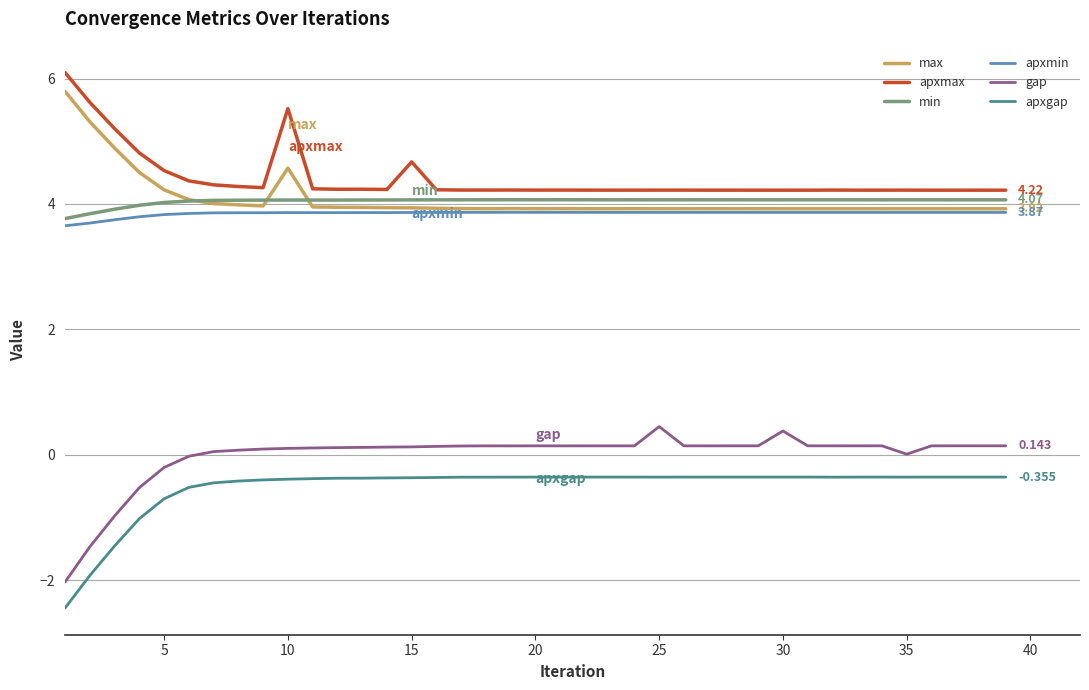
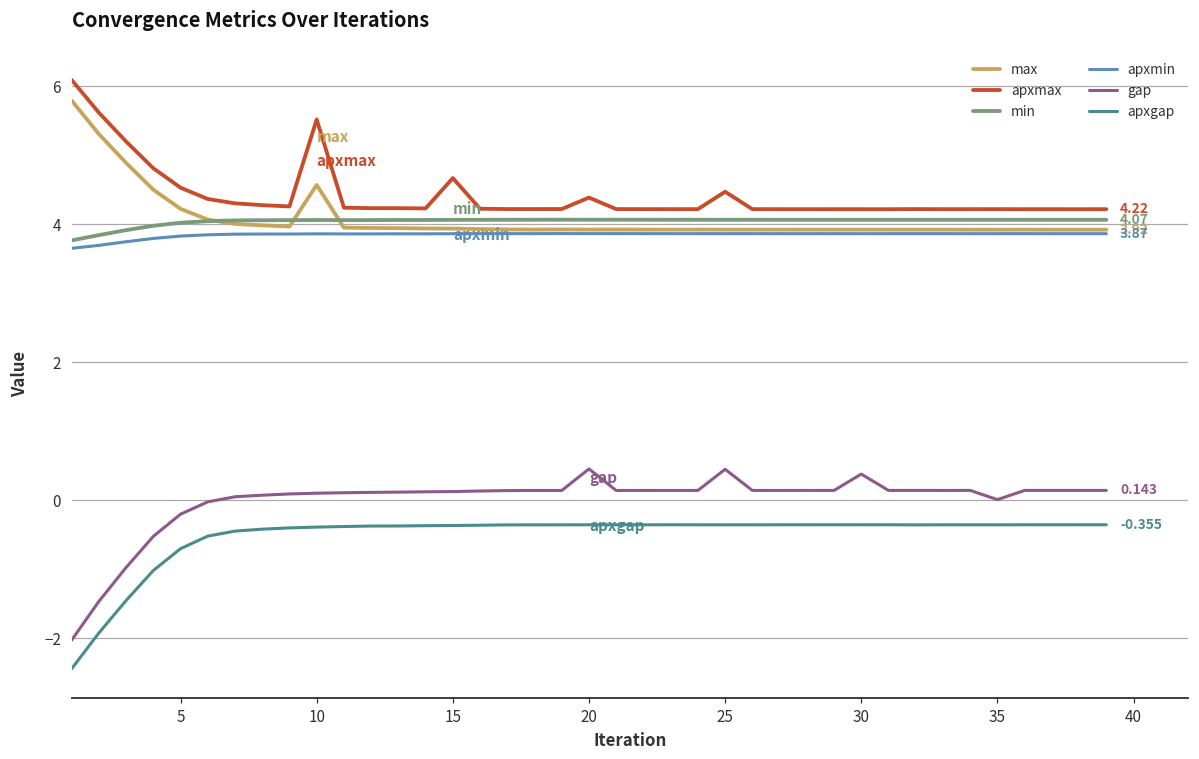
  {
    "max": {
      "5": 4.2,
      "10": 4.6,
      "15": 3.9,
      "20": 3.9,
      "25": 3.9,
      "30": 3.9,
      "35": 3.9
    },
    "apxmax": {
      "5": 4.5,
      "10": 5.5,
      "15": 4.7,
-     "20": 4.2,
-     "25": 4.2,
+     "20": 4.4,
+     "25": 4.5,
      "30": 4.2,
      "35": 4.2
    },
    "gap": {
      "5": -0.2,
      "10": 0.1,
      "15": 0.1,
-     "20": 0.1,
+     "20": 0.5,
      "25": 0.4,
      "30": 0.4,
      "35": 0.0
    }
  }
